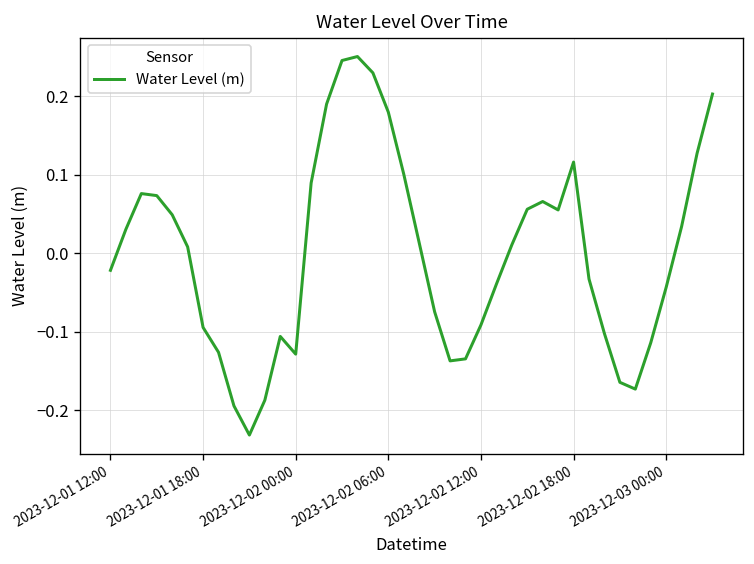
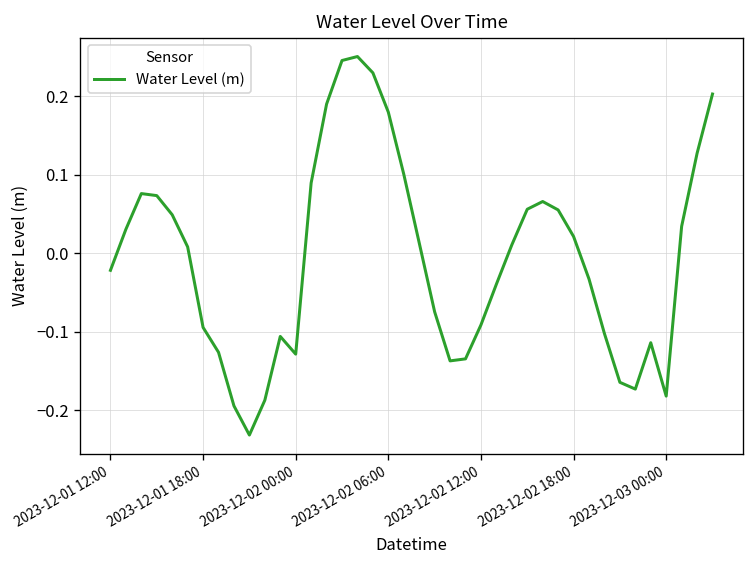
  {
    "2023-12-01 12:00": -0.02,
    "2023-12-01 18:00": -0.09,
    "2023-12-02 00:00": -0.13,
    "2023-12-02 06:00": 0.18,
    "2023-12-02 12:00": -0.09,
-   "2023-12-02 18:00": 0.12,
-   "2023-12-03 00:00": -0.04
+   "2023-12-02 18:00": 0.02,
+   "2023-12-03 00:00": -0.18
  }
